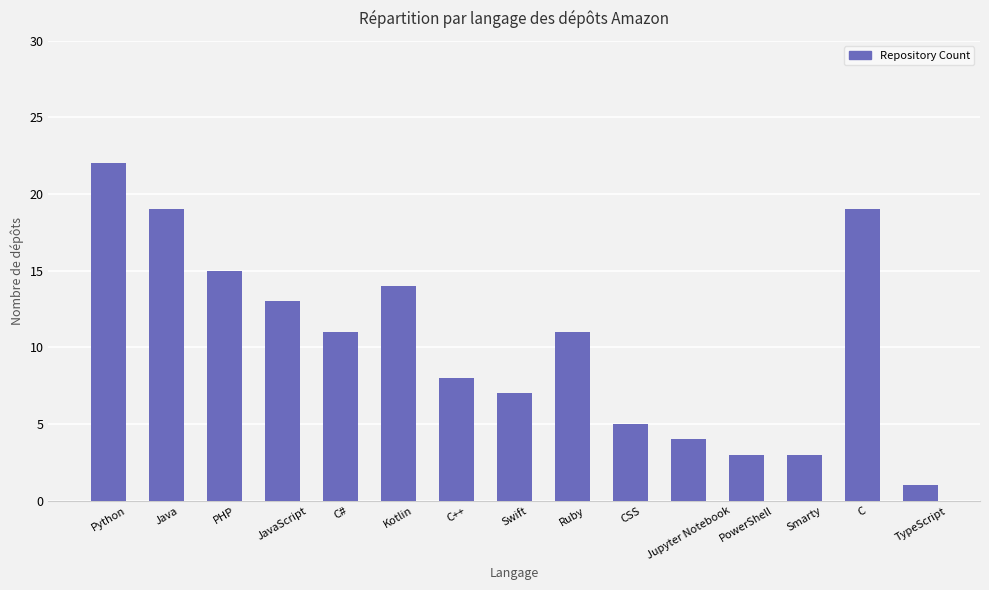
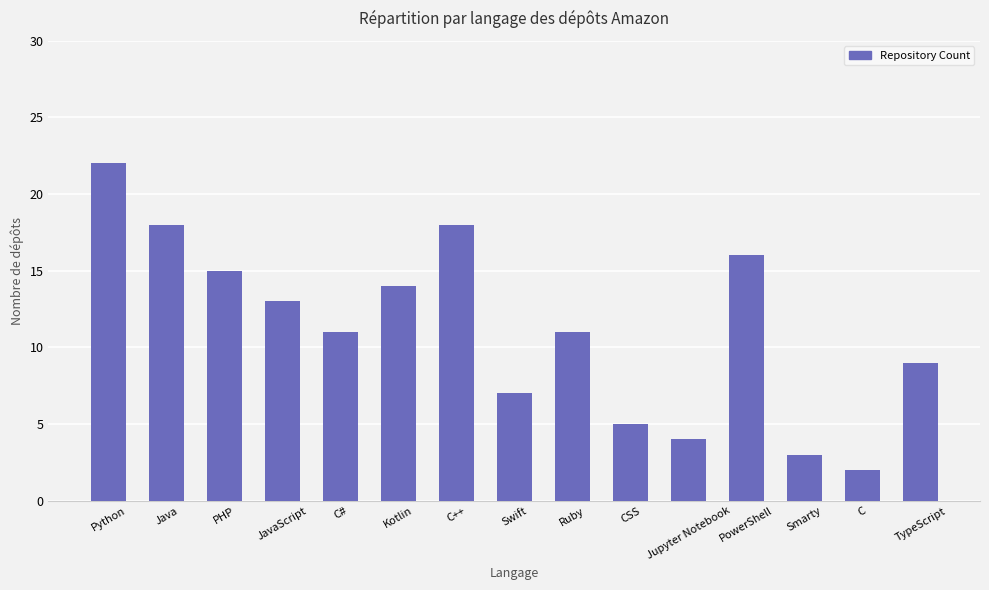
  {
    "Python": 22,
-   "Java": 19,
+   "Java": 18,
    "PHP": 15,
    "JavaScript": 13,
    "C#": 11,
    "Kotlin": 14,
-   "C++": 8,
+   "C++": 18,
    "Swift": 7,
    "Ruby": 11,
    "CSS": 5,
    "Jupyter Notebook": 4,
-   "PowerShell": 3,
+   "PowerShell": 16,
    "Smarty": 3,
-   "C": 19,
-   "TypeScript": 1
+   "C": 2,
+   "TypeScript": 9
  }
